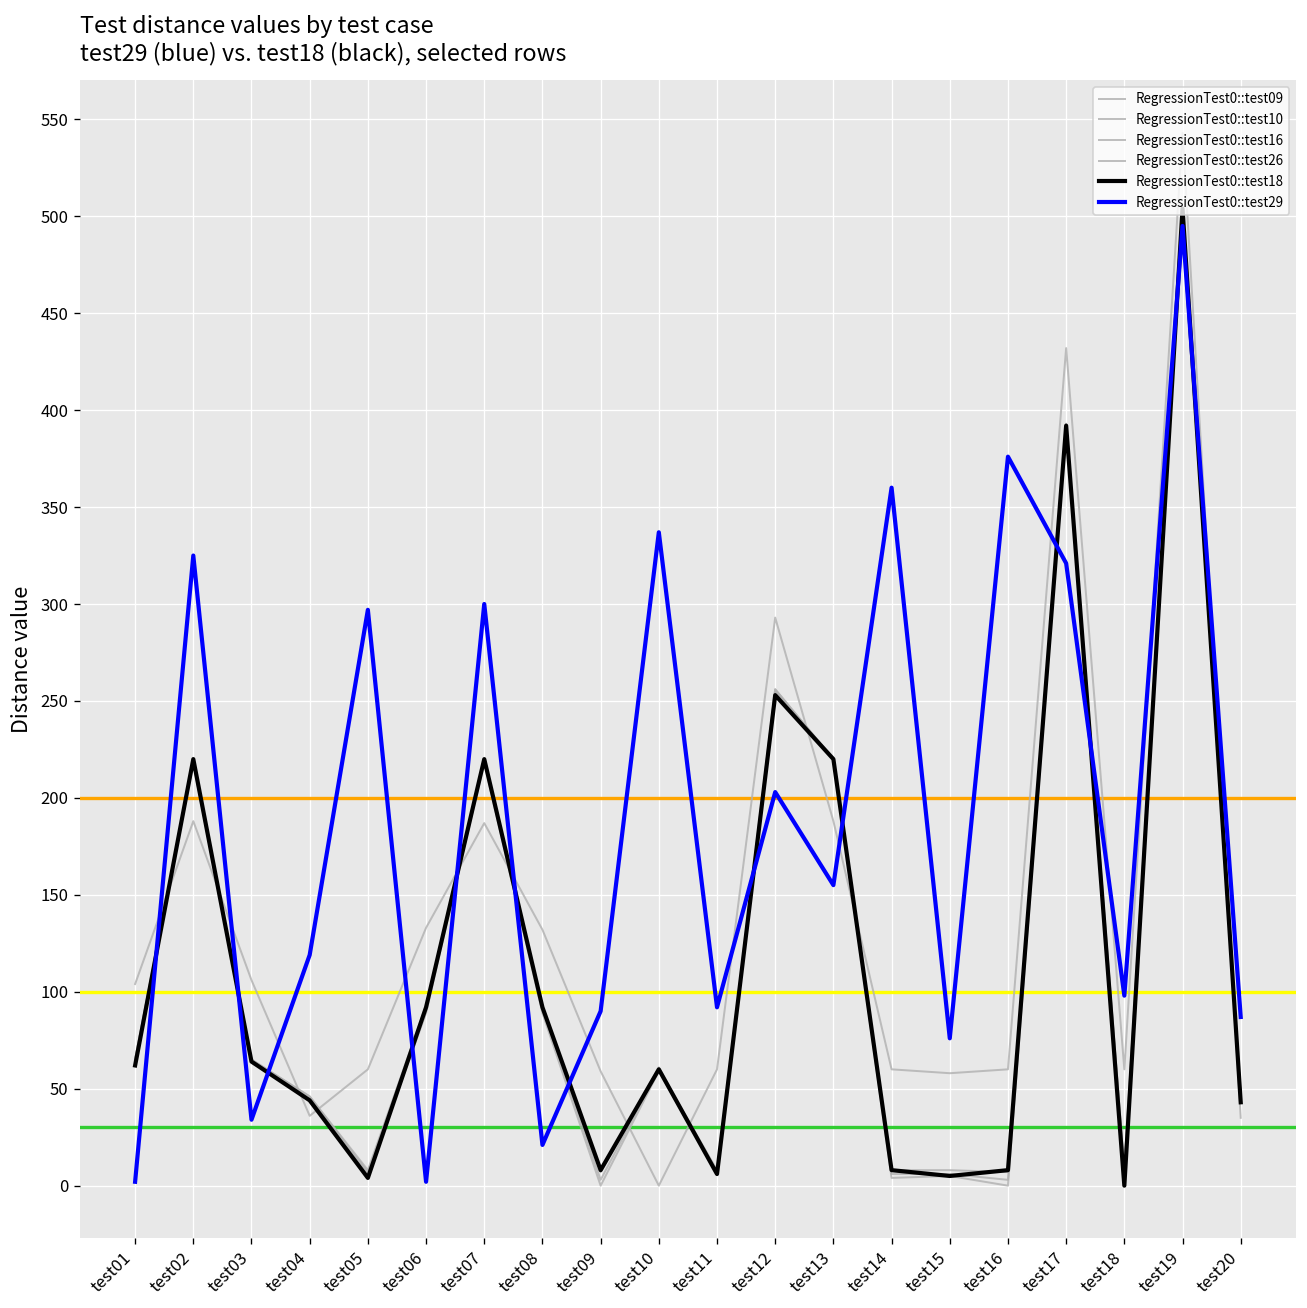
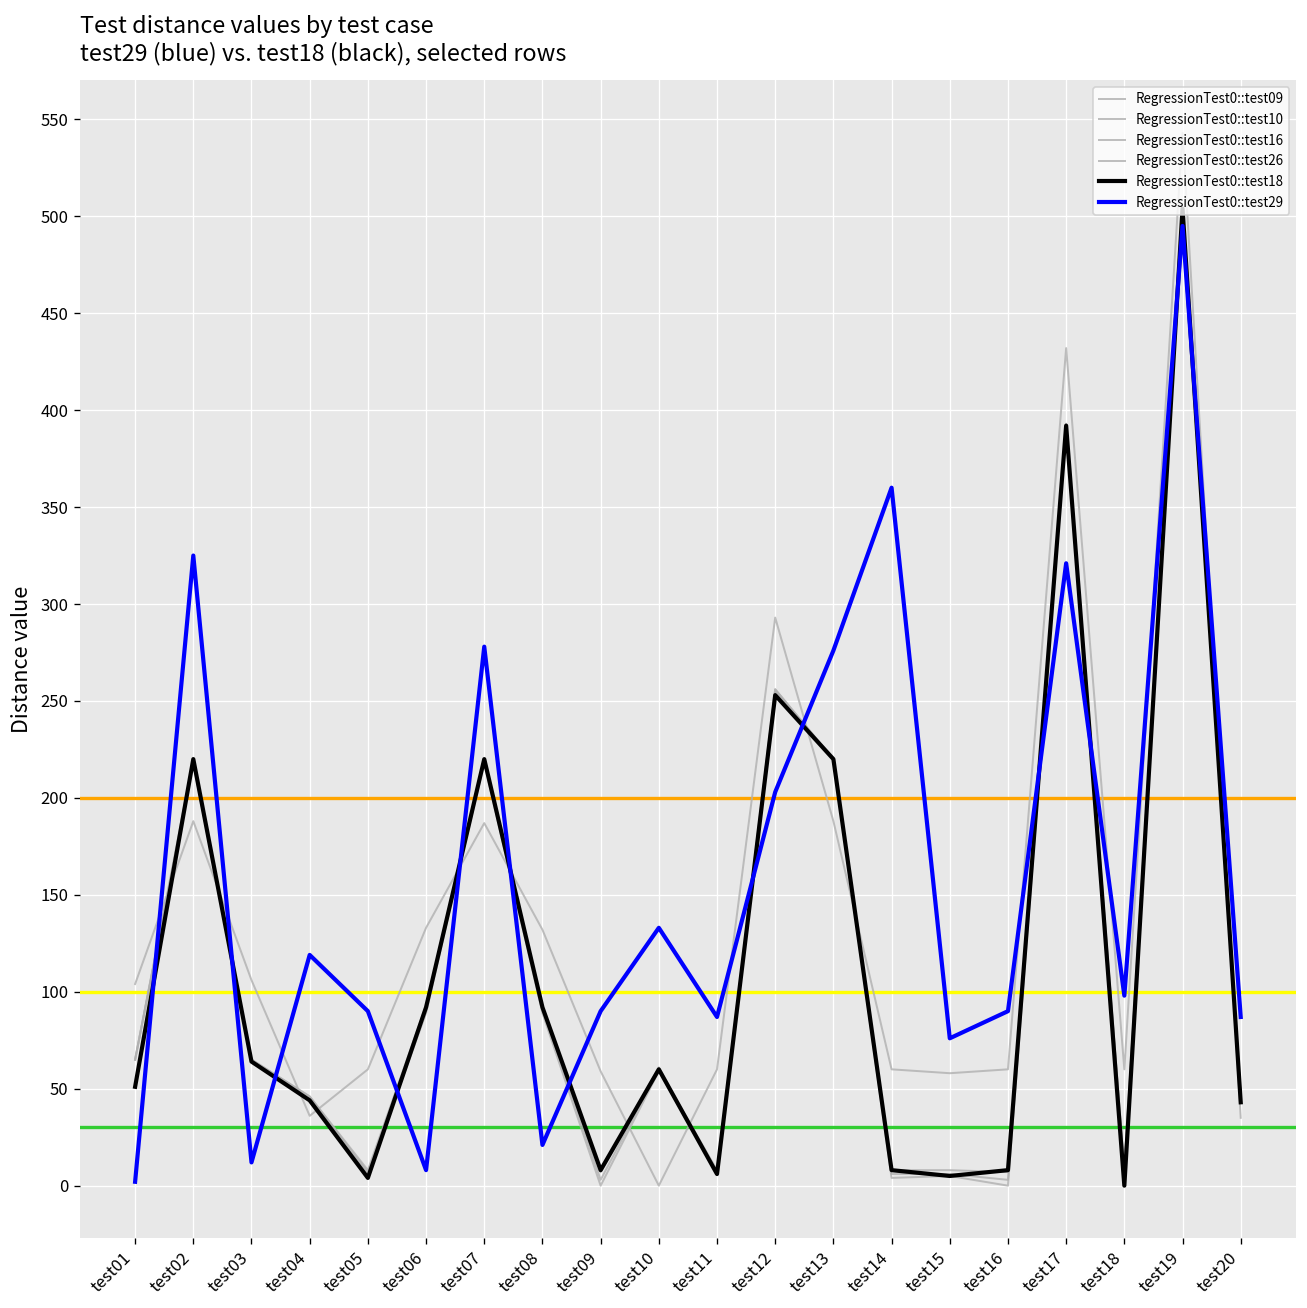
  {
    "RegressionTest0::test18": {
-     "test01": 62,
+     "test01": 51,
      "test05": 4,
      "test12": 253,
      "test18": 0,
      "test20": 43
    },
    "RegressionTest0::test29": {
      "test01": 2,
      "test02": 325,
-     "test03": 34,
+     "test03": 12,
      "test04": 119,
-     "test05": 297,
-     "test06": 2,
-     "test07": 300,
+     "test05": 90,
+     "test06": 8,
+     "test07": 278,
      "test08": 21,
      "test09": 90,
-     "test10": 337,
-     "test11": 92,
+     "test10": 133,
+     "test11": 87,
      "test12": 203,
-     "test13": 155,
+     "test13": 276,
      "test14": 360,
      "test15": 76,
-     "test16": 376,
+     "test16": 90,
      "test17": 321,
      "test18": 98,
      "test19": 495,
      "test20": 87
    }
  }
